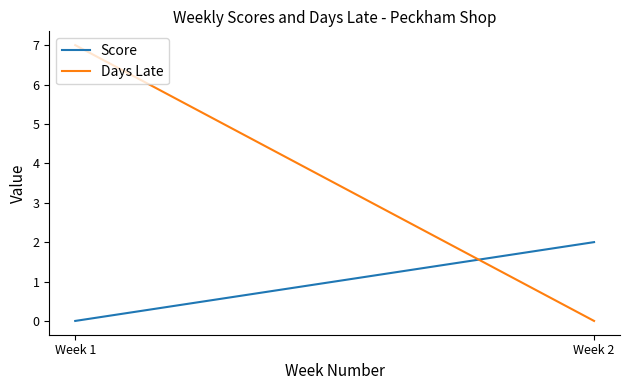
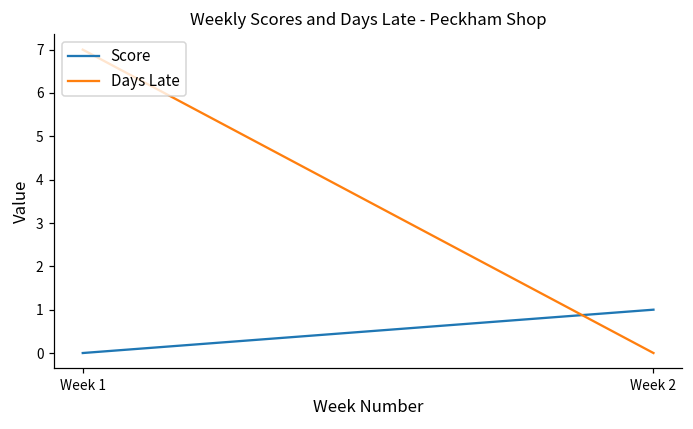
  {
    "Score": {
      "Week 1": 0,
-     "Week 2": 2
+     "Week 2": 1
    },
    "Days Late": {
      "Week 2": 0
    }
  }
